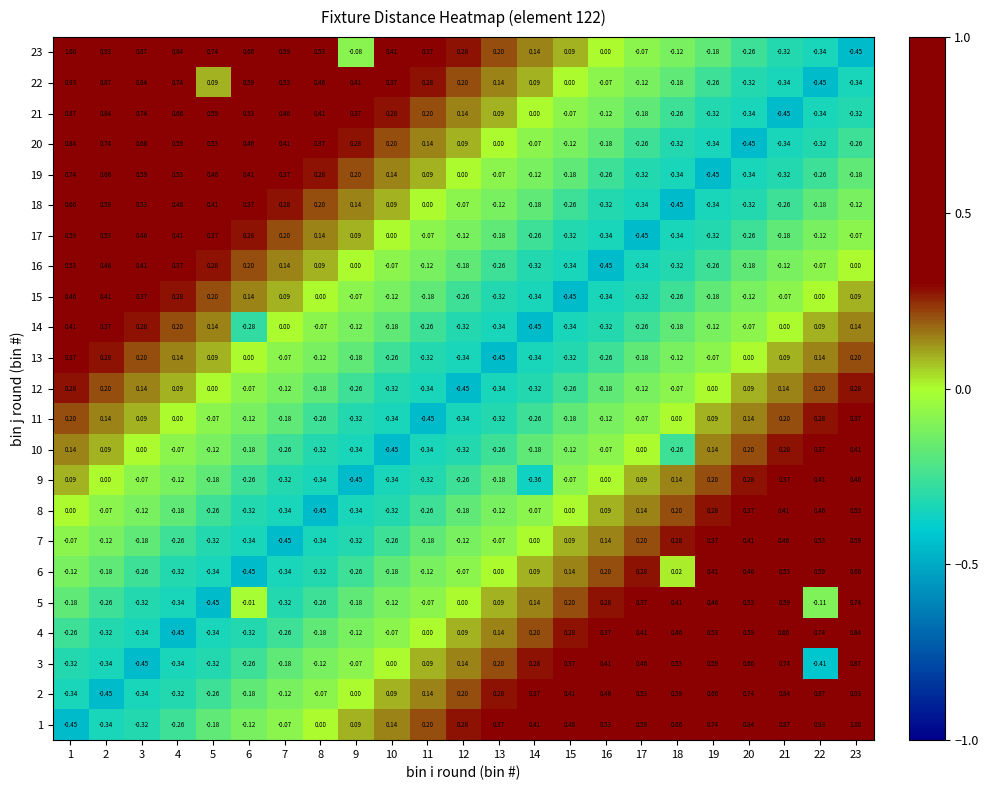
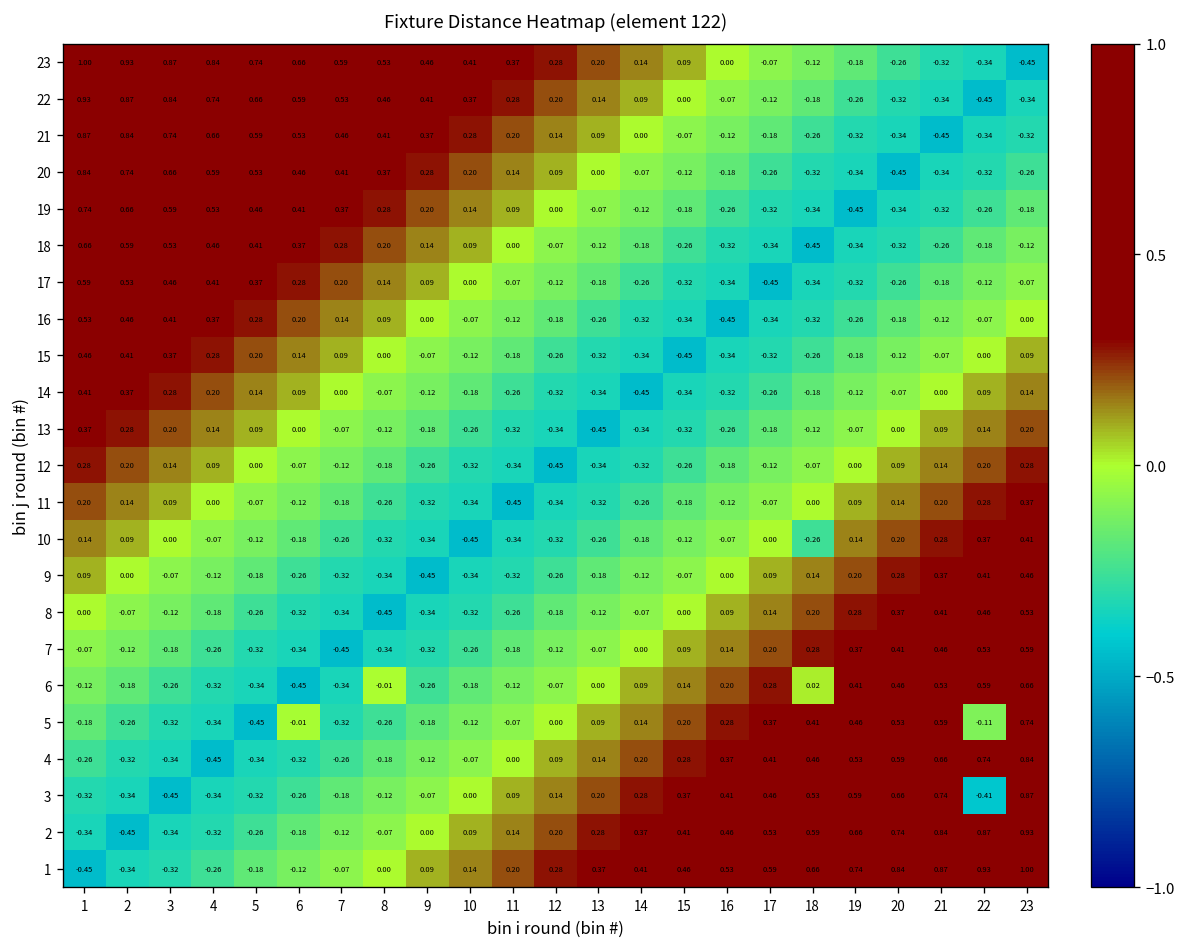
  {
    "23": {
      "1": 1.00,
      "2": 0.93,
      "3": 0.87,
      "4": 0.84,
      "5": 0.74,
      "6": 0.66,
      "7": 0.59,
      "8": 0.53,
-     "9": -0.08,
+     "9": 0.46,
      "10": 0.41,
      "11": 0.37,
      "12": 0.28,
      "13": 0.20,
      "14": 0.14,
      "15": 0.09,
      "16": 0.00,
      "17": -0.07,
      "18": -0.12,
      "19": -0.18,
      "20": -0.26,
      "21": -0.32,
      "22": -0.34,
      "23": -0.45
    },
    "22": {
      "1": 0.93,
      "2": 0.87,
      "3": 0.84,
      "4": 0.74,
-     "5": 0.09,
+     "5": 0.66,
      "6": 0.59,
      "7": 0.53,
      "8": 0.46,
      "9": 0.41,
      "10": 0.37,
      "11": 0.28,
      "12": 0.20,
      "13": 0.14,
      "14": 0.09,
      "15": 0.00,
      "16": -0.07,
      "17": -0.12,
      "18": -0.18,
      "19": -0.26,
      "20": -0.32,
      "21": -0.34,
      "22": -0.45,
      "23": -0.34
    },
    "14": {
      "1": 0.41,
      "2": 0.37,
      "3": 0.28,
      "4": 0.20,
      "5": 0.14,
-     "6": -0.28,
+     "6": 0.09,
      "7": 0.00,
      "8": -0.07,
      "9": -0.12,
      "10": -0.18,
      "11": -0.26,
      "12": -0.32,
      "13": -0.34,
      "14": -0.45,
      "15": -0.34,
      "16": -0.32,
      "17": -0.26,
      "18": -0.18,
      "19": -0.12,
      "20": -0.07,
      "21": 0.00,
      "22": 0.09,
      "23": 0.14
    },
    "9": {
      "1": 0.09,
      "2": 0.00,
      "3": -0.07,
      "4": -0.12,
      "5": -0.18,
      "6": -0.26,
      "7": -0.32,
      "8": -0.34,
      "9": -0.45,
      "10": -0.34,
      "11": -0.32,
      "12": -0.26,
      "13": -0.18,
-     "14": -0.36,
+     "14": -0.12,
      "15": -0.07,
      "16": 0.00,
      "17": 0.09,
      "18": 0.14,
      "19": 0.20,
      "20": 0.28,
      "21": 0.37,
      "22": 0.41,
      "23": 0.46
    },
    "6": {
      "1": -0.12,
      "2": -0.18,
      "3": -0.26,
      "4": -0.32,
      "5": -0.34,
      "6": -0.45,
      "7": -0.34,
-     "8": -0.32,
+     "8": -0.01,
      "9": -0.26,
      "10": -0.18,
      "11": -0.12,
      "12": -0.07,
      "13": 0.00,
      "14": 0.09,
      "15": 0.14,
      "16": 0.20,
      "17": 0.28,
      "18": 0.02,
      "19": 0.41,
      "20": 0.46,
      "21": 0.53,
      "22": 0.59,
      "23": 0.66
    }
  }
